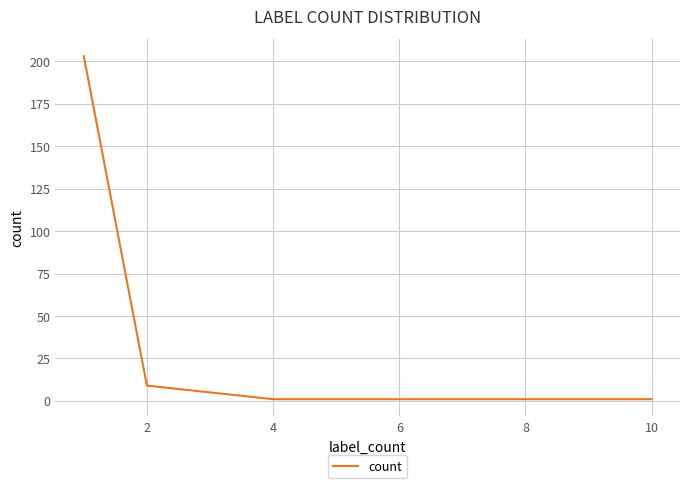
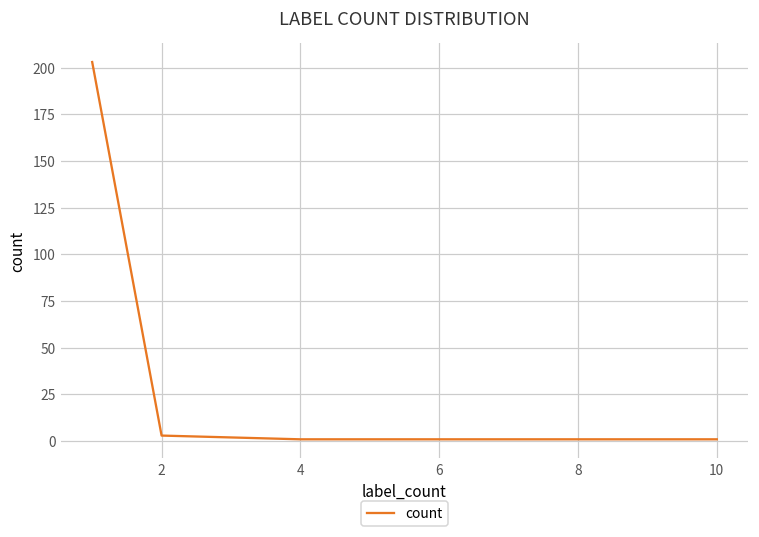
  {
-   "2": 9,
+   "2": 3,
    "4": 1,
    "6": 1,
    "10": 1
  }
